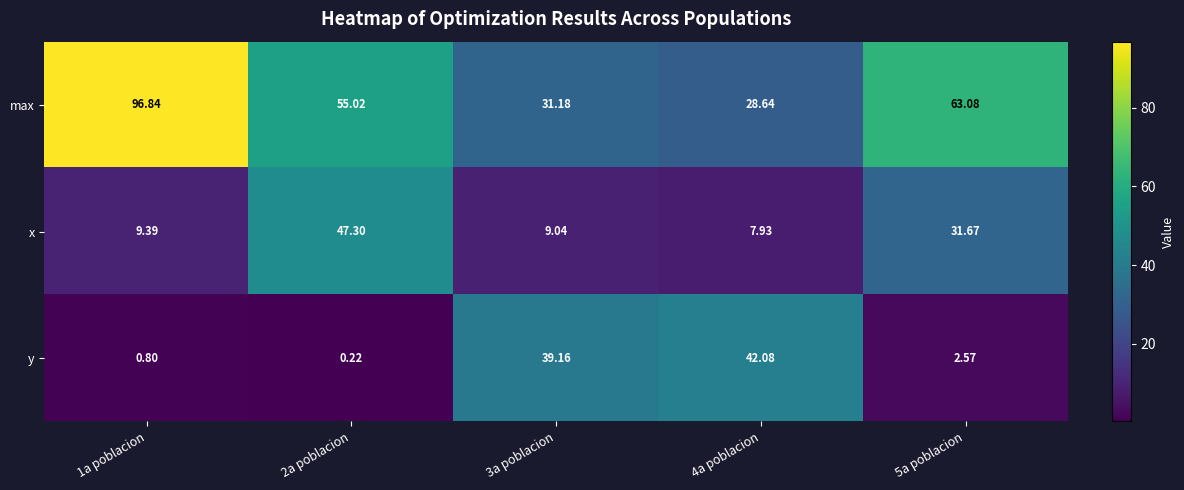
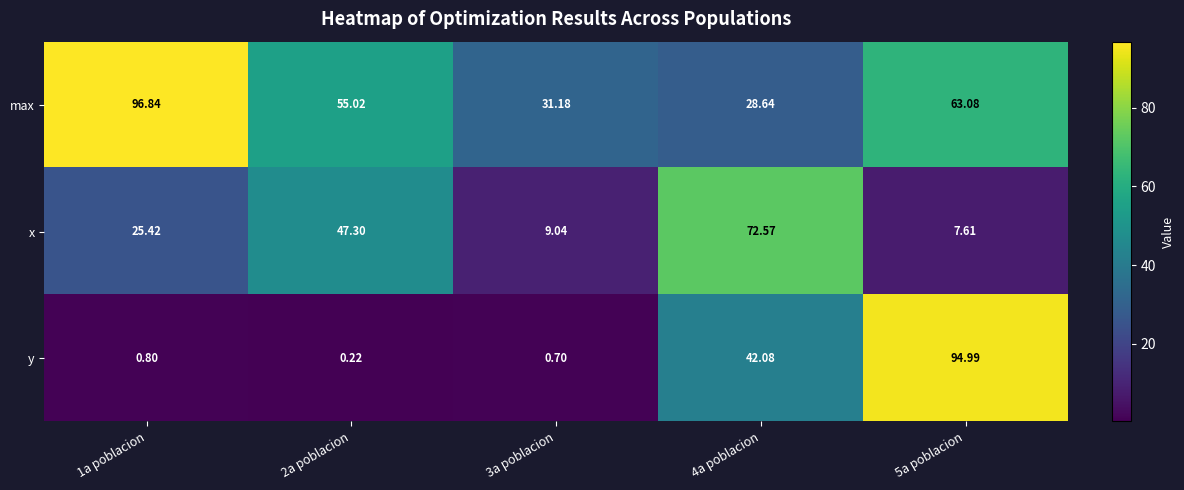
  {
    "max": {
      "1a poblacion": 96.84,
      "2a poblacion": 55.02,
      "3a poblacion": 31.18,
      "4a poblacion": 28.64,
      "5a poblacion": 63.08
    },
    "x": {
-     "1a poblacion": 9.39,
+     "1a poblacion": 25.42,
      "2a poblacion": 47.30,
      "3a poblacion": 9.04,
-     "4a poblacion": 7.93,
-     "5a poblacion": 31.67
+     "4a poblacion": 72.57,
+     "5a poblacion": 7.61
    },
    "y": {
      "1a poblacion": 0.80,
      "2a poblacion": 0.22,
-     "3a poblacion": 39.16,
+     "3a poblacion": 0.70,
      "4a poblacion": 42.08,
-     "5a poblacion": 2.57
+     "5a poblacion": 94.99
    }
  }
